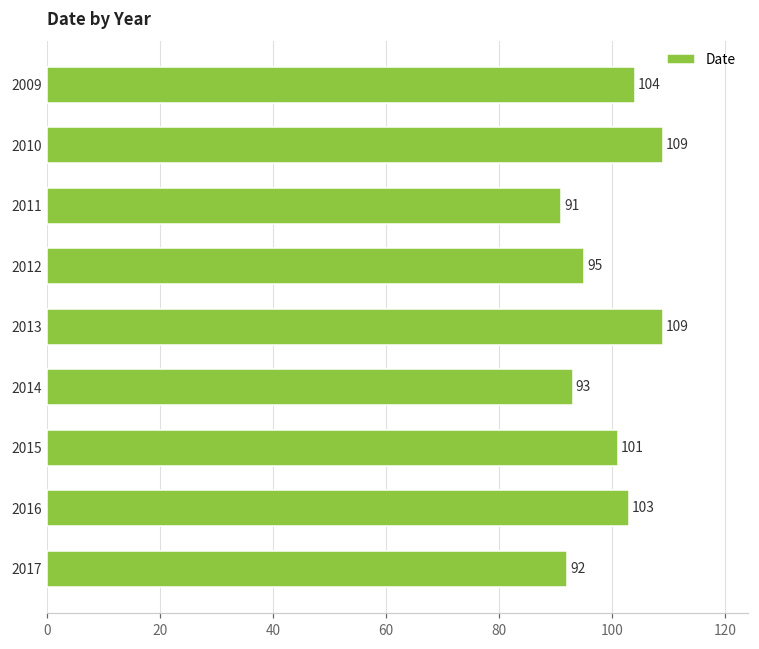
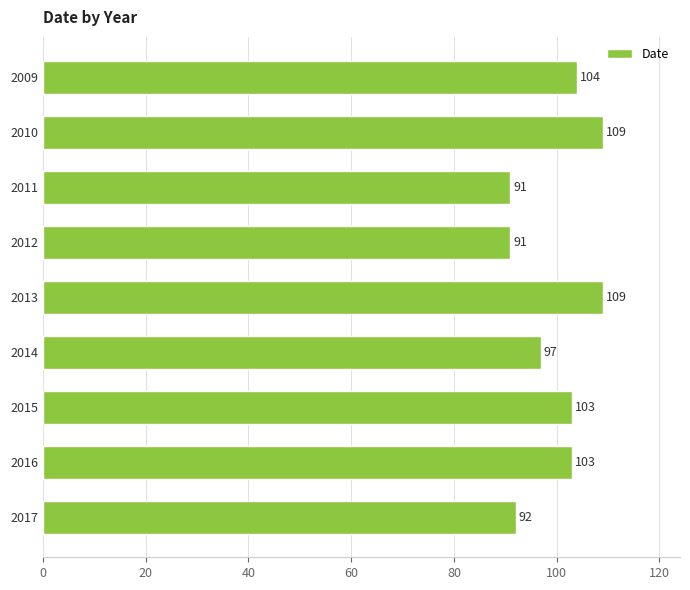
  {
    "2009": 104,
    "2010": 109,
    "2011": 91,
-   "2012": 95,
+   "2012": 91,
    "2013": 109,
-   "2014": 93,
-   "2015": 101,
+   "2014": 97,
+   "2015": 103,
    "2016": 103,
    "2017": 92
  }
